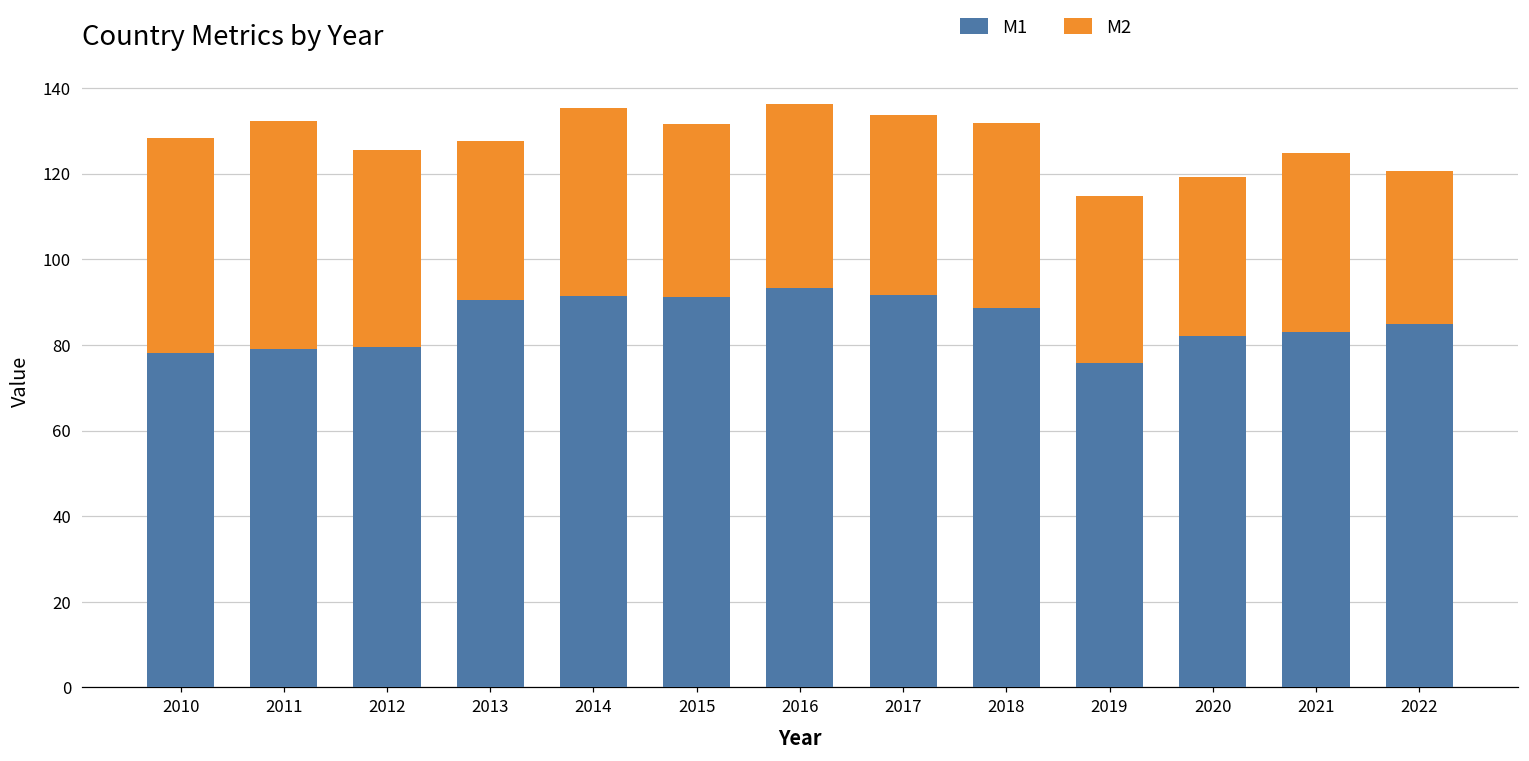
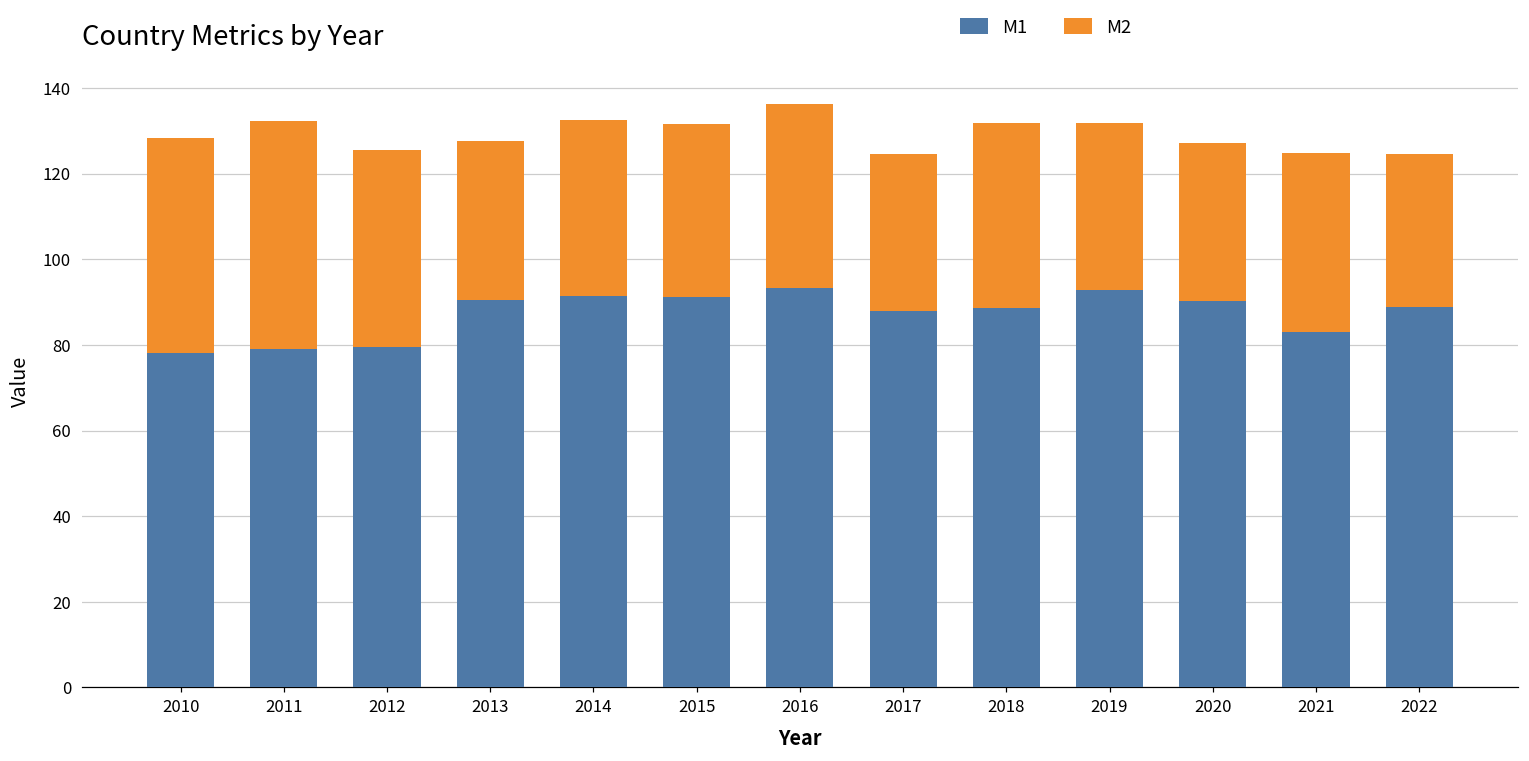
  {
    "M1": {
      "2010": 78,
      "2011": 79,
      "2012": 80,
      "2013": 91,
      "2014": 91,
      "2015": 91,
      "2016": 93,
-     "2017": 92,
+     "2017": 88,
      "2018": 89,
-     "2019": 76,
-     "2020": 82,
+     "2019": 93,
+     "2020": 90,
      "2021": 83,
-     "2022": 85
+     "2022": 89
    },
    "M2": {
      "2010": 50,
      "2011": 53,
      "2012": 46,
      "2013": 37,
-     "2014": 44,
+     "2014": 41,
      "2015": 41,
      "2016": 43,
-     "2017": 42,
+     "2017": 37,
      "2018": 43,
      "2019": 39,
      "2020": 37,
      "2021": 42,
      "2022": 36
    }
  }
